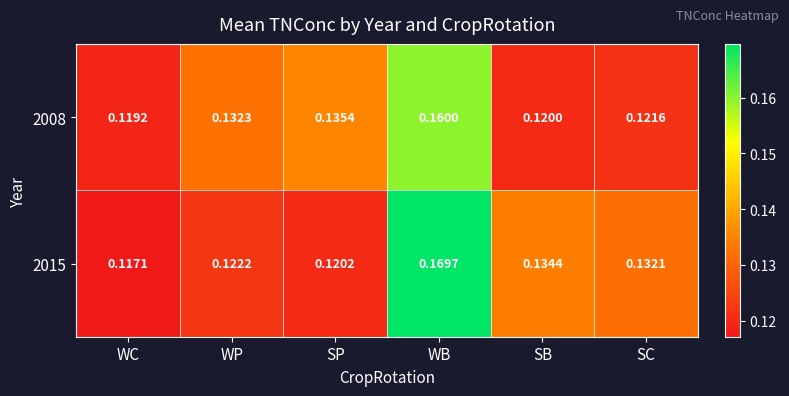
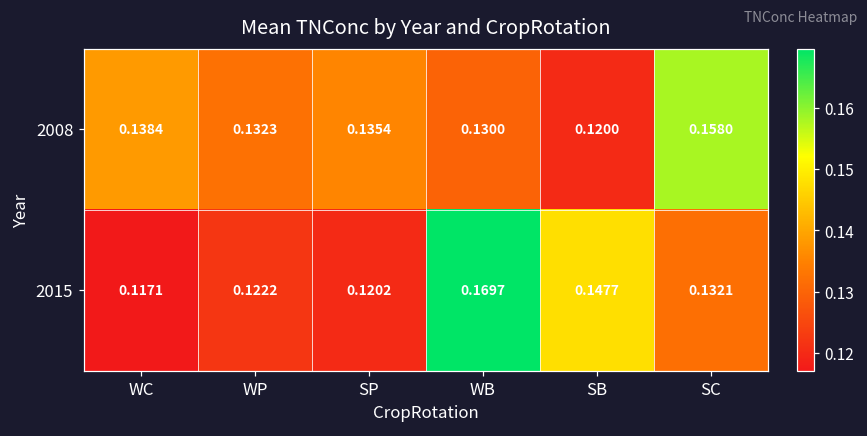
  {
    "2008": {
-     "WC": 0.1192,
+     "WC": 0.1384,
      "WP": 0.1323,
      "SP": 0.1354,
-     "WB": 0.1600,
+     "WB": 0.1300,
      "SB": 0.1200,
-     "SC": 0.1216
+     "SC": 0.1580
    },
    "2015": {
      "WC": 0.1171,
      "WP": 0.1222,
      "SP": 0.1202,
      "WB": 0.1697,
-     "SB": 0.1344,
+     "SB": 0.1477,
      "SC": 0.1321
    }
  }
